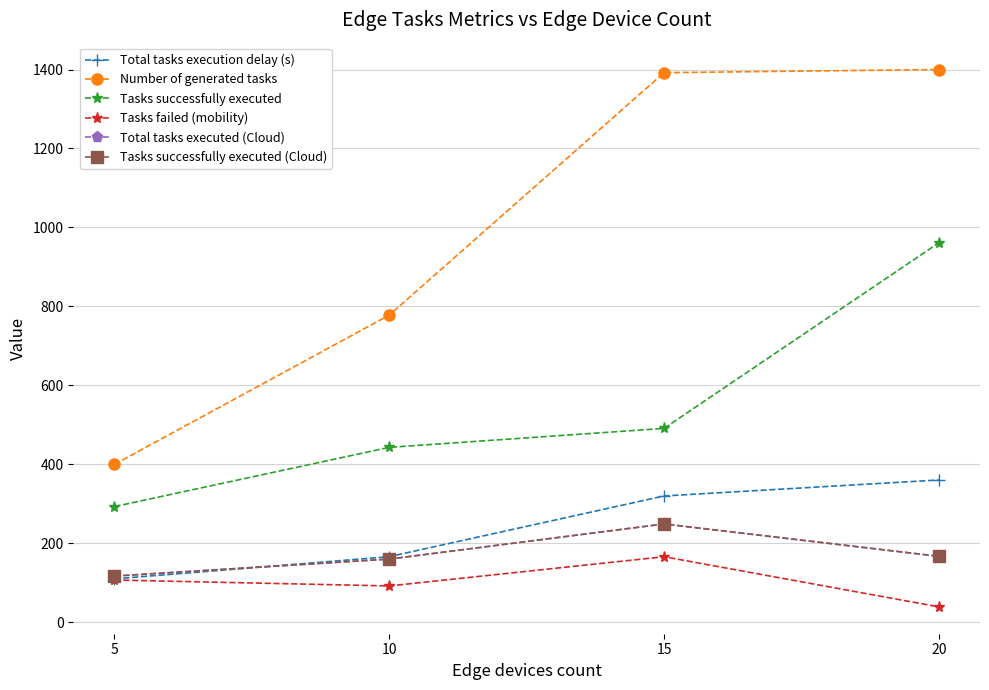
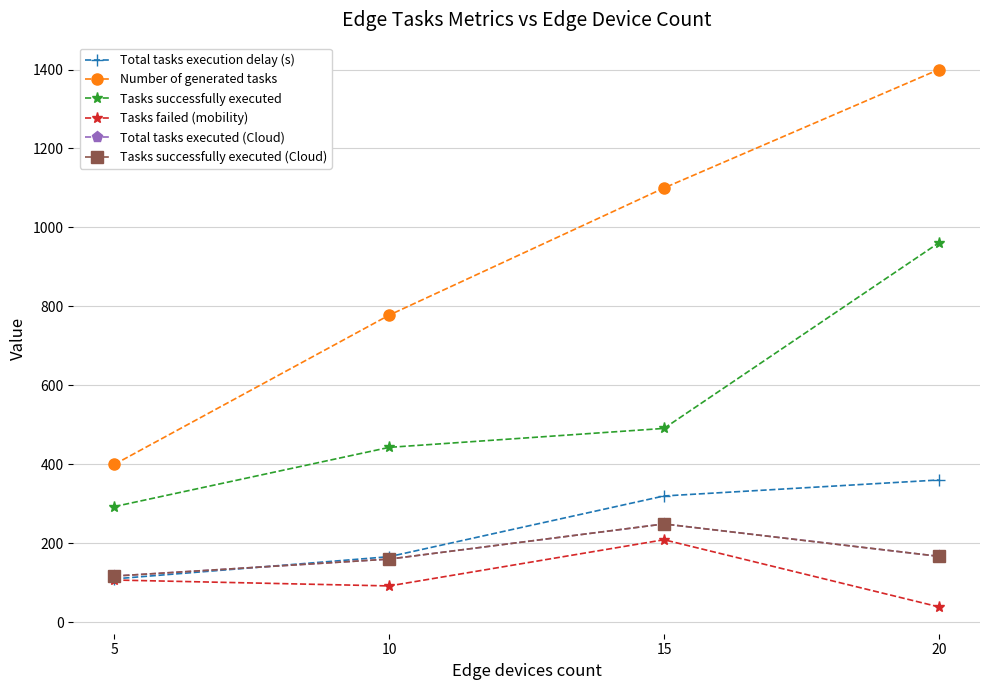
  {
    "Total tasks execution delay (s)": {
      "15": 320,
      "20": 360
    },
    "Number of generated tasks": {
      "5": 400,
      "10": 780,
-     "15": 1390,
+     "15": 1100,
      "20": 1400
    },
    "Tasks successfully executed": {
      "5": 290,
      "10": 440,
      "15": 490,
      "20": 960
    },
    "Tasks failed (mobility)": {
      "10": 90,
-     "15": 170,
+     "15": 210,
      "20": 40
    },
    "Tasks successfully executed (Cloud)": {
      "5": 120,
      "15": 250,
      "20": 170
    }
  }
